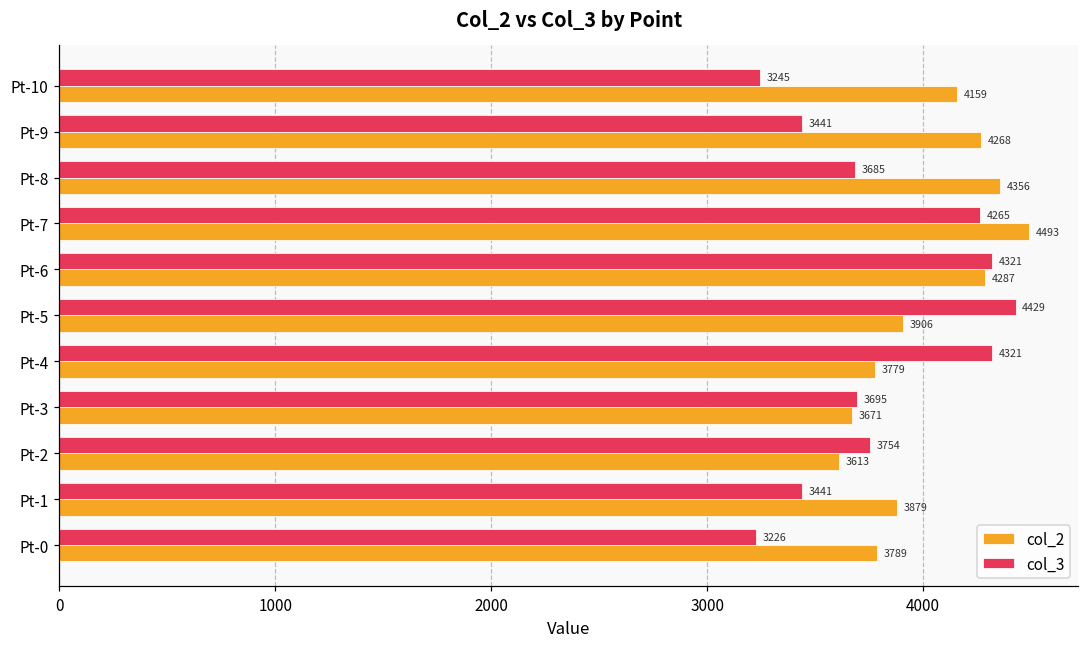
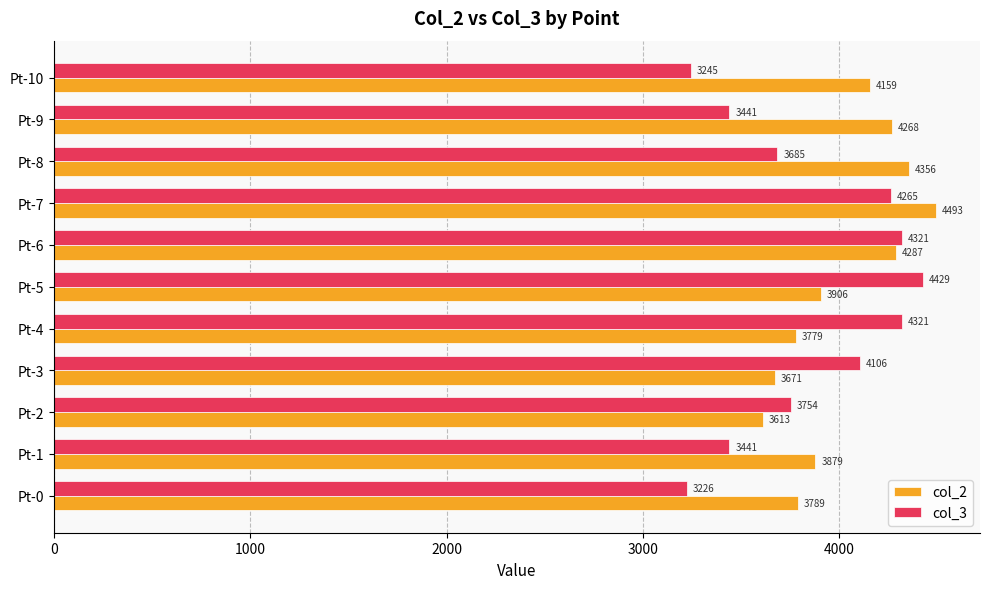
  {
    "col_2": {
      "Pt-10": 4159,
      "Pt-9": 4268,
      "Pt-8": 4356,
      "Pt-7": 4493,
      "Pt-6": 4287,
      "Pt-5": 3906,
      "Pt-4": 3779,
      "Pt-3": 3671,
      "Pt-2": 3613,
      "Pt-1": 3879,
      "Pt-0": 3789
    },
    "col_3": {
      "Pt-10": 3245,
      "Pt-9": 3441,
      "Pt-8": 3685,
      "Pt-7": 4265,
      "Pt-6": 4321,
      "Pt-5": 4429,
      "Pt-4": 4321,
-     "Pt-3": 3695,
+     "Pt-3": 4106,
      "Pt-2": 3754,
      "Pt-1": 3441,
      "Pt-0": 3226
    }
  }
